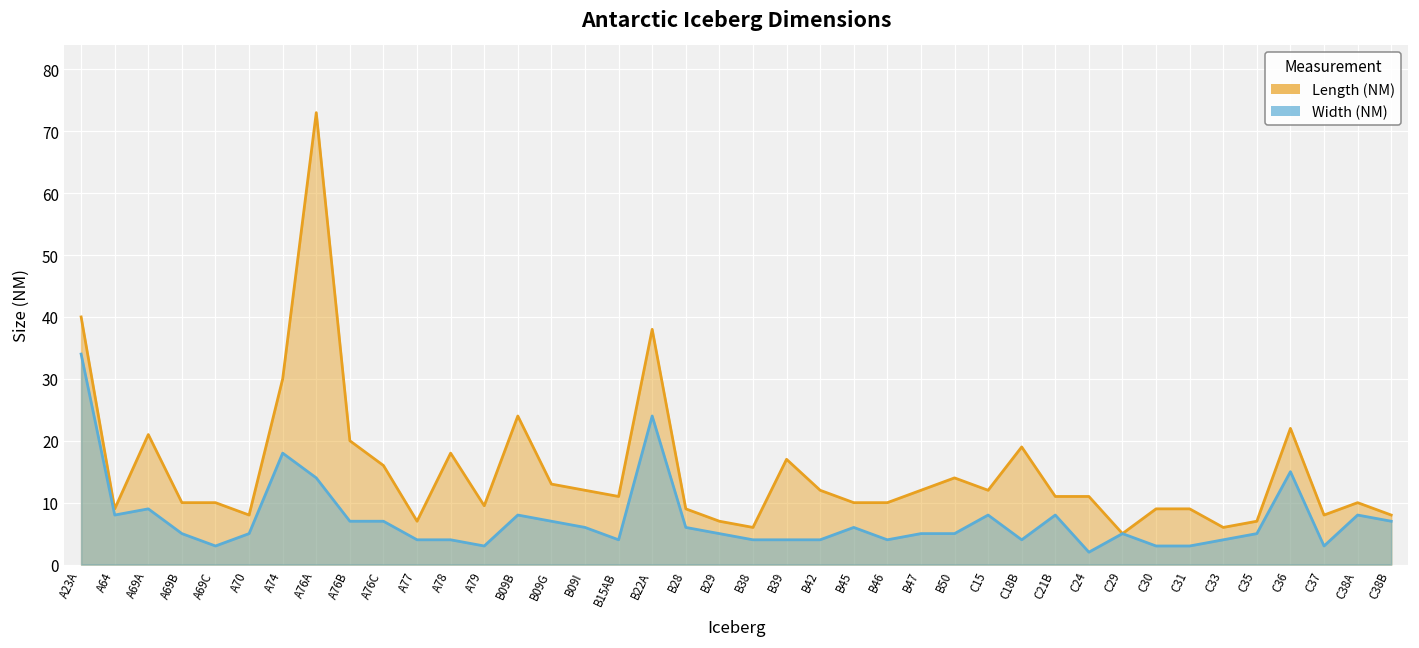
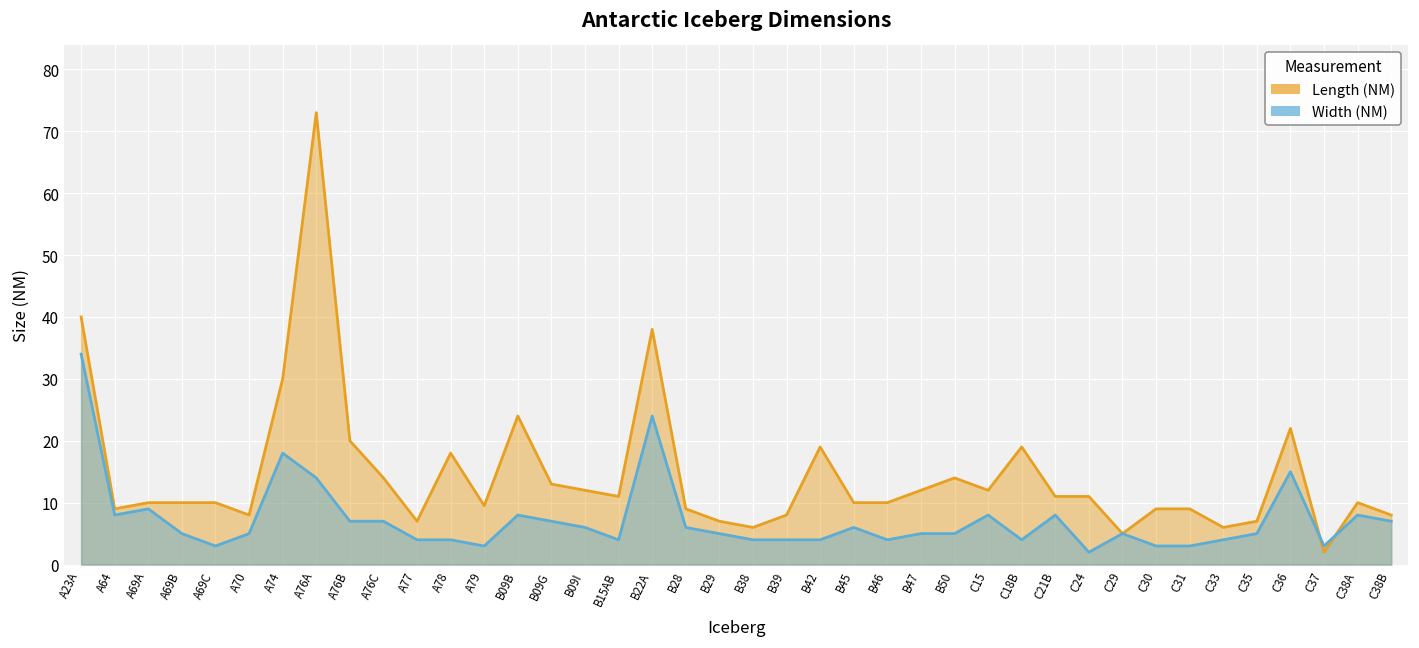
  {
    "Length (NM)": {
      "A23A": 40,
      "A64": 9,
-     "A69A": 21,
+     "A69A": 10,
      "A69B": 10,
      "A69C": 10,
      "A70": 8,
      "A74": 30,
      "A76A": 73,
      "A76B": 20,
-     "A76C": 16,
+     "A76C": 14,
      "A77": 7,
      "A78": 18,
      "A79": 10,
      "B09B": 24,
      "B09G": 13,
      "B09I": 12,
      "B15AB": 11,
      "B22A": 38,
      "B28": 9,
      "B29": 7,
      "B38": 6,
-     "B39": 17,
-     "B42": 12,
+     "B39": 8,
+     "B42": 19,
      "B45": 10,
      "B46": 10,
      "B47": 12,
      "B50": 14,
      "C15": 12,
      "C18B": 19,
      "C21B": 11,
      "C24": 11,
      "C30": 9,
      "C31": 9,
      "C33": 6,
      "C35": 7,
      "C36": 22,
-     "C37": 8,
+     "C37": 2,
      "C38A": 10,
      "C38B": 8
    },
    "Width (NM)": {
      "A23A": 34,
      "A64": 8,
      "A69A": 9,
      "A69B": 5,
      "A69C": 3,
      "A70": 5,
      "A74": 18,
      "A76A": 14,
      "A76B": 7,
      "A76C": 7,
      "A77": 4,
      "A78": 4,
      "A79": 3,
      "B09B": 8,
      "B09G": 7,
      "B09I": 6,
      "B15AB": 4,
      "B22A": 24,
      "B28": 6,
      "B29": 5,
      "B38": 4,
      "B39": 4,
      "B42": 4,
      "B45": 6,
      "B46": 4,
      "B47": 5,
      "B50": 5,
      "C15": 8,
      "C18B": 4,
      "C21B": 8,
      "C24": 2,
      "C30": 3,
      "C31": 3,
      "C33": 4,
      "C35": 5,
      "C36": 15,
      "C37": 3,
      "C38A": 8,
      "C38B": 7
    }
  }
